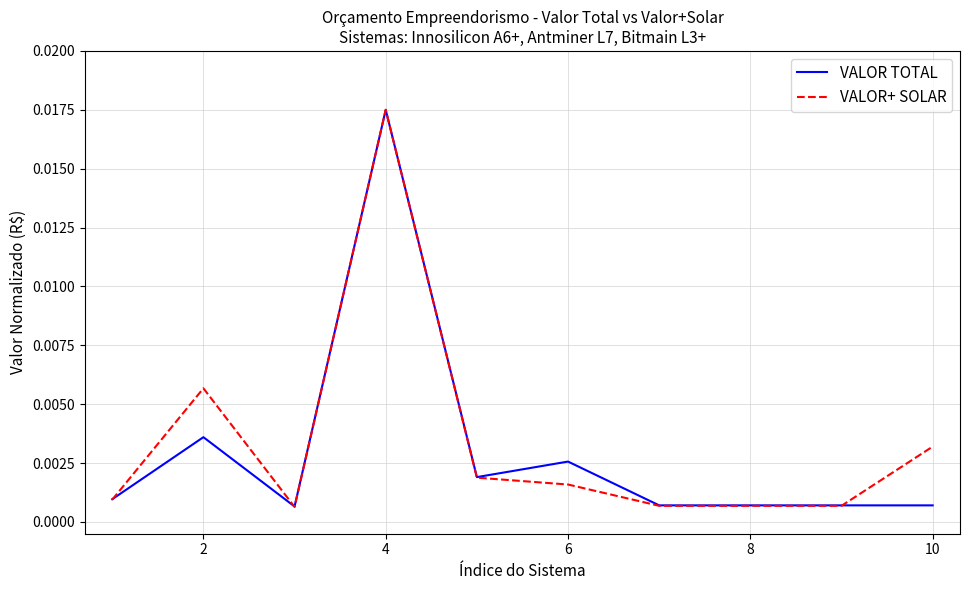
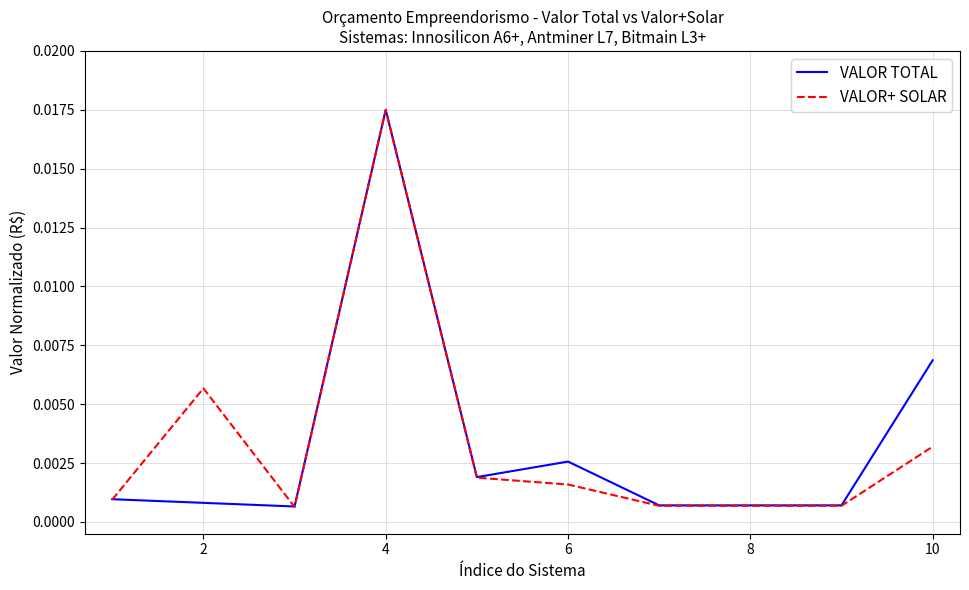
  {
    "VALOR TOTAL": {
-     "2": 0.0036,
+     "2": 0.0008,
      "6": 0.0026,
-     "10": 0.0007
+     "10": 0.0069
    },
    "VALOR+ SOLAR": {
      "2": 0.0057,
      "6": 0.0016,
      "10": 0.0032
    }
  }
